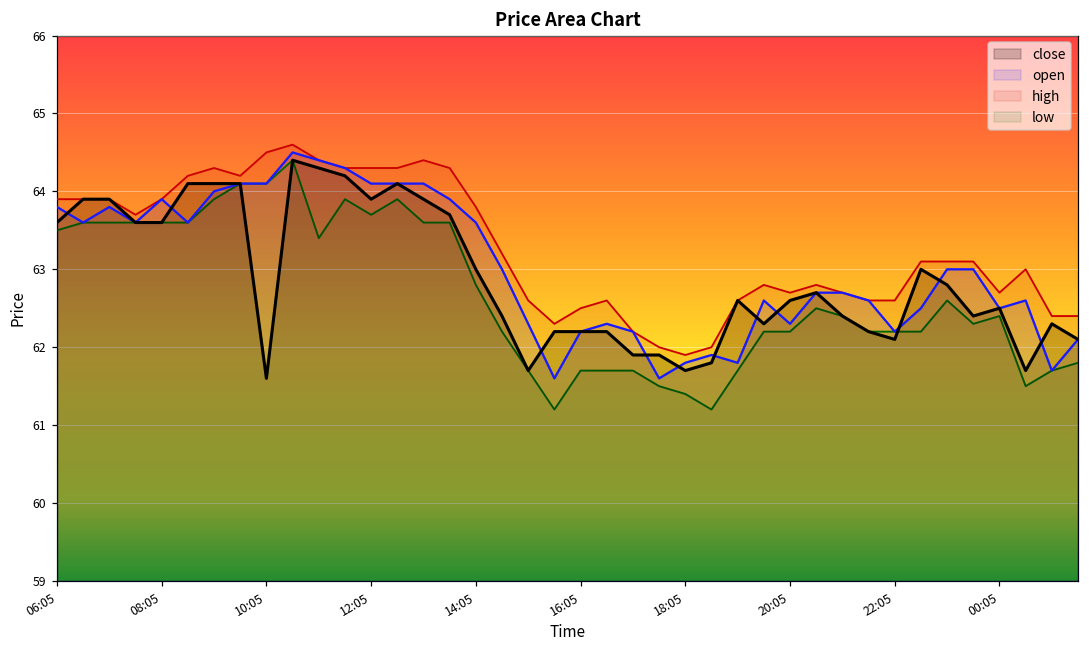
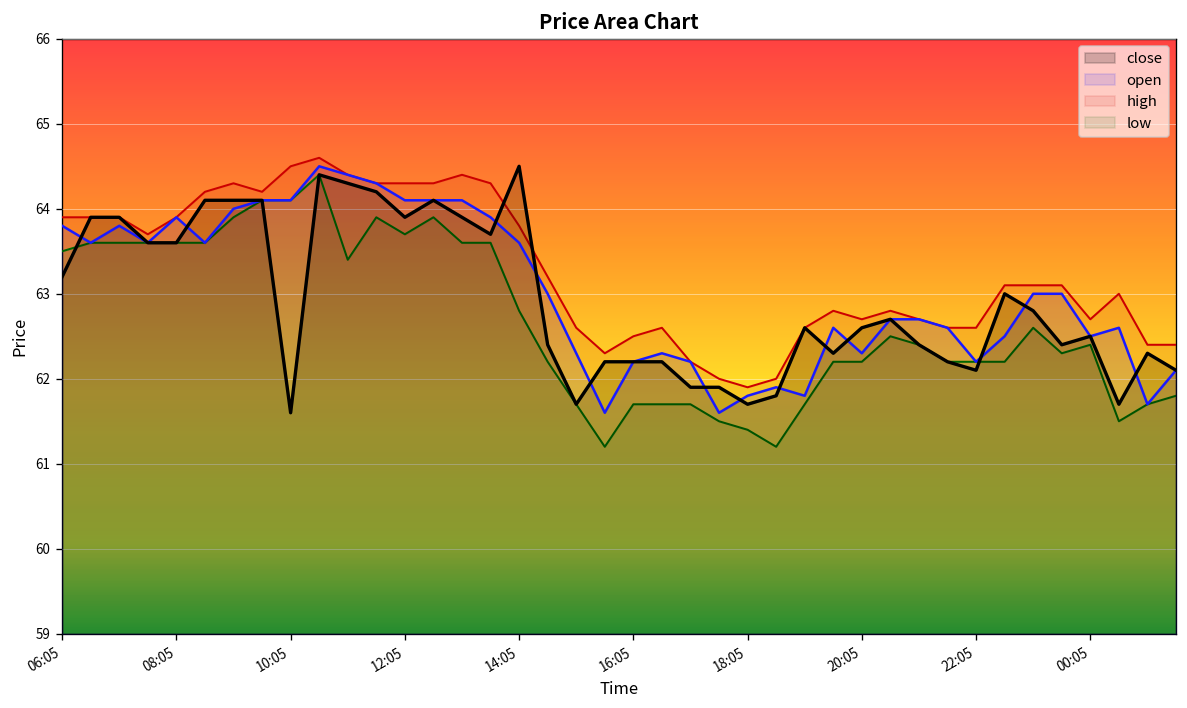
  {
    "close": {
-     "06:05": 63.6,
+     "06:05": 63.2,
      "10:05": 61.6,
      "12:05": 63.9,
-     "14:05": 63.0,
+     "14:05": 64.5,
      "18:05": 61.7,
      "20:05": 62.6,
      "22:05": 62.1
    }
  }
